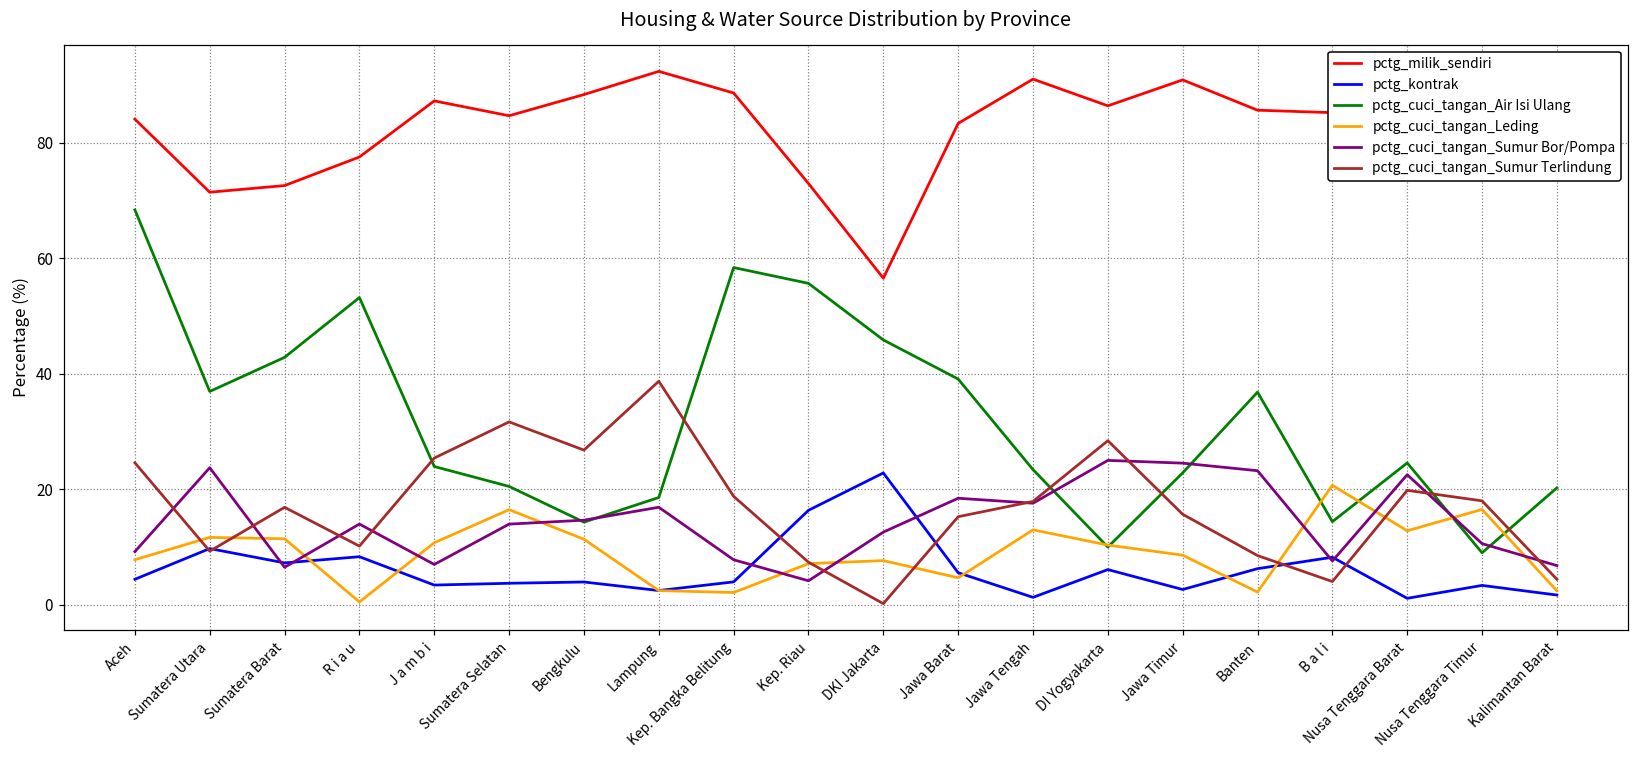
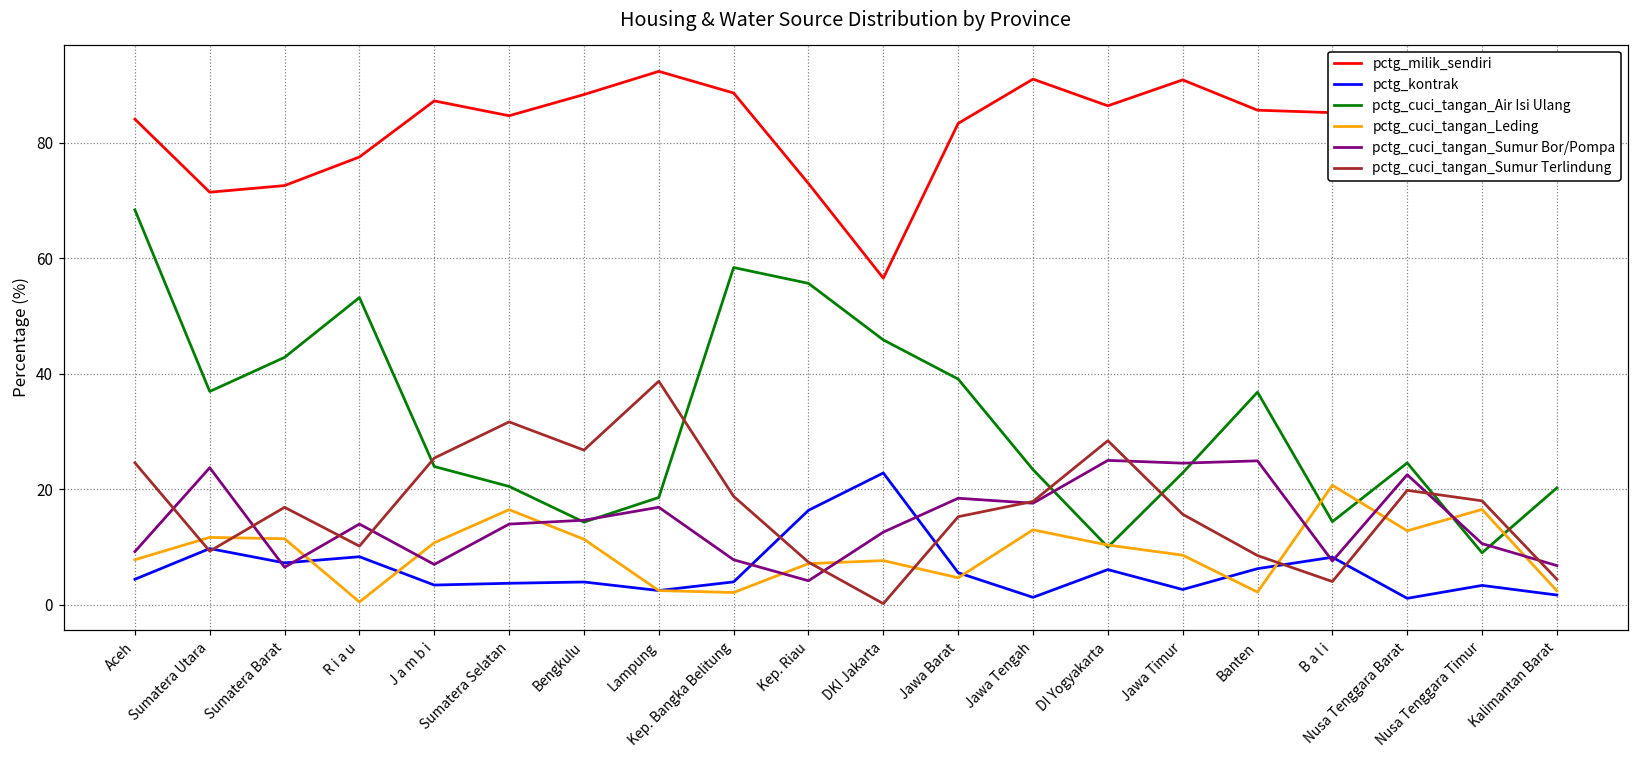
  {
    "pctg_milik_sendiri": {
      "Aceh": 84,
      "Sumatera Utara": 71,
      "Sumatera Barat": 73,
      "R i a u": 78,
      "J a m b i": 87,
      "Sumatera Selatan": 85,
      "Bengkulu": 88,
      "Lampung": 92,
      "Kep. Bangka Belitung": 89,
      "Kep. Riau": 73,
      "DKI Jakarta": 57,
      "Jawa Barat": 83,
      "Jawa Tengah": 91,
      "DI Yogyakarta": 86,
      "Jawa Timur": 91,
      "Banten": 86
    },
    "pctg_kontrak": {
      "Aceh": 4,
      "Sumatera Barat": 7,
      "R i a u": 8,
      "J a m b i": 3,
      "Sumatera Selatan": 4,
      "Bengkulu": 4,
      "Kep. Bangka Belitung": 4,
      "Kep. Riau": 16,
      "DKI Jakarta": 23,
      "Jawa Barat": 6,
      "Jawa Tengah": 1,
      "DI Yogyakarta": 6,
      "Jawa Timur": 3,
      "Banten": 6,
      "B a l i": 8,
      "Nusa Tenggara Barat": 1,
      "Nusa Tenggara Timur": 3,
      "Kalimantan Barat": 2
    },
    "pctg_cuci_tangan_Air Isi Ulang": {
      "Aceh": 68,
      "Sumatera Utara": 37,
      "Sumatera Barat": 43,
      "R i a u": 53,
      "J a m b i": 24,
      "Sumatera Selatan": 20,
      "Lampung": 19,
      "Kep. Bangka Belitung": 58,
      "Kep. Riau": 56,
      "DKI Jakarta": 46,
      "Jawa Barat": 39,
      "Jawa Tengah": 23,
      "Jawa Timur": 23,
      "Banten": 37,
      "B a l i": 14,
      "Nusa Tenggara Barat": 25,
      "Nusa Tenggara Timur": 9,
      "Kalimantan Barat": 20
    },
    "pctg_cuci_tangan_Leding": {
      "Aceh": 8,
      "Sumatera Utara": 12,
      "Sumatera Barat": 11,
      "R i a u": 0,
      "J a m b i": 11,
      "Sumatera Selatan": 16,
      "Bengkulu": 11,
      "Kep. Bangka Belitung": 2,
      "DKI Jakarta": 8,
      "Jawa Barat": 5,
      "Jawa Tengah": 13,
      "Jawa Timur": 9,
      "Banten": 2,
      "B a l i": 21,
      "Nusa Tenggara Barat": 13,
      "Nusa Tenggara Timur": 17,
      "Kalimantan Barat": 2
    },
    "pctg_cuci_tangan_Sumur Bor/Pompa": {
      "Aceh": 9,
      "Sumatera Utara": 24,
      "Sumatera Barat": 6,
      "R i a u": 14,
      "J a m b i": 7,
      "Sumatera Selatan": 14,
      "Lampung": 17,
      "Kep. Bangka Belitung": 8,
      "Kep. Riau": 4,
      "DKI Jakarta": 13,
      "Jawa Barat": 18,
      "DI Yogyakarta": 25,
      "Jawa Timur": 25,
-     "Banten": 23,
+     "Banten": 25,
      "B a l i": 8,
      "Nusa Tenggara Barat": 23,
      "Nusa Tenggara Timur": 11,
      "Kalimantan Barat": 7
    },
    "pctg_cuci_tangan_Sumur Terlindung": {
      "Aceh": 25,
      "Sumatera Barat": 17,
      "R i a u": 10,
      "J a m b i": 25,
      "Sumatera Selatan": 32,
      "Bengkulu": 27,
      "Lampung": 39,
      "Kep. Bangka Belitung": 19,
      "DKI Jakarta": 0,
      "Jawa Barat": 15,
      "DI Yogyakarta": 28,
      "Jawa Timur": 16,
      "Banten": 9,
      "B a l i": 4,
      "Nusa Tenggara Barat": 20,
      "Nusa Tenggara Timur": 18,
      "Kalimantan Barat": 4
    }
  }
